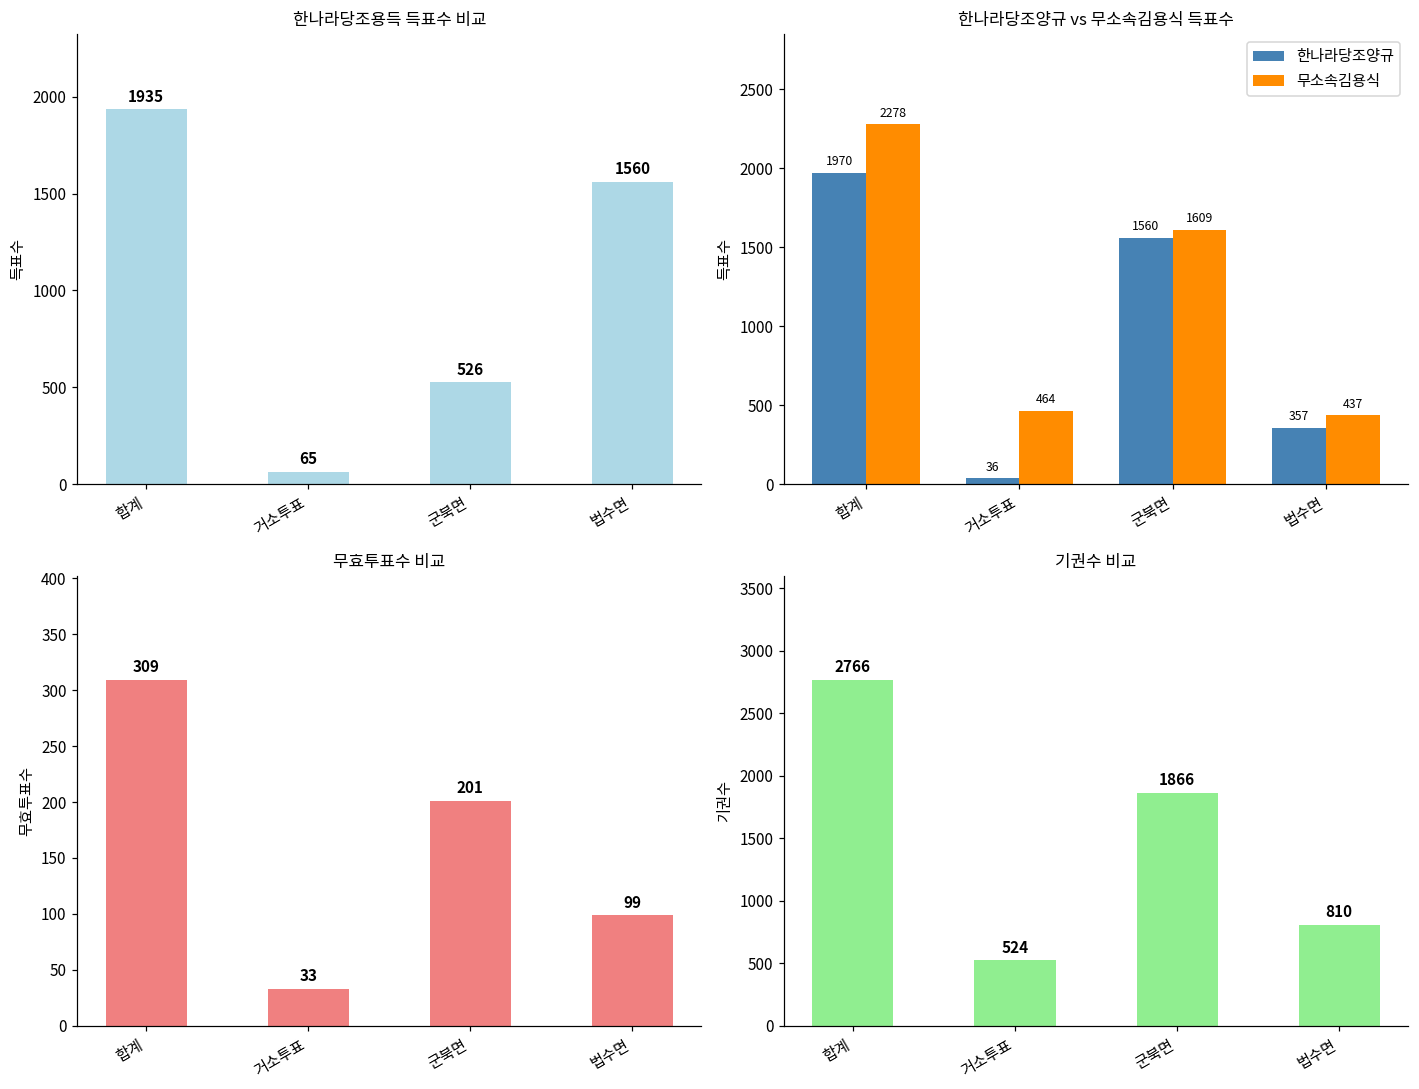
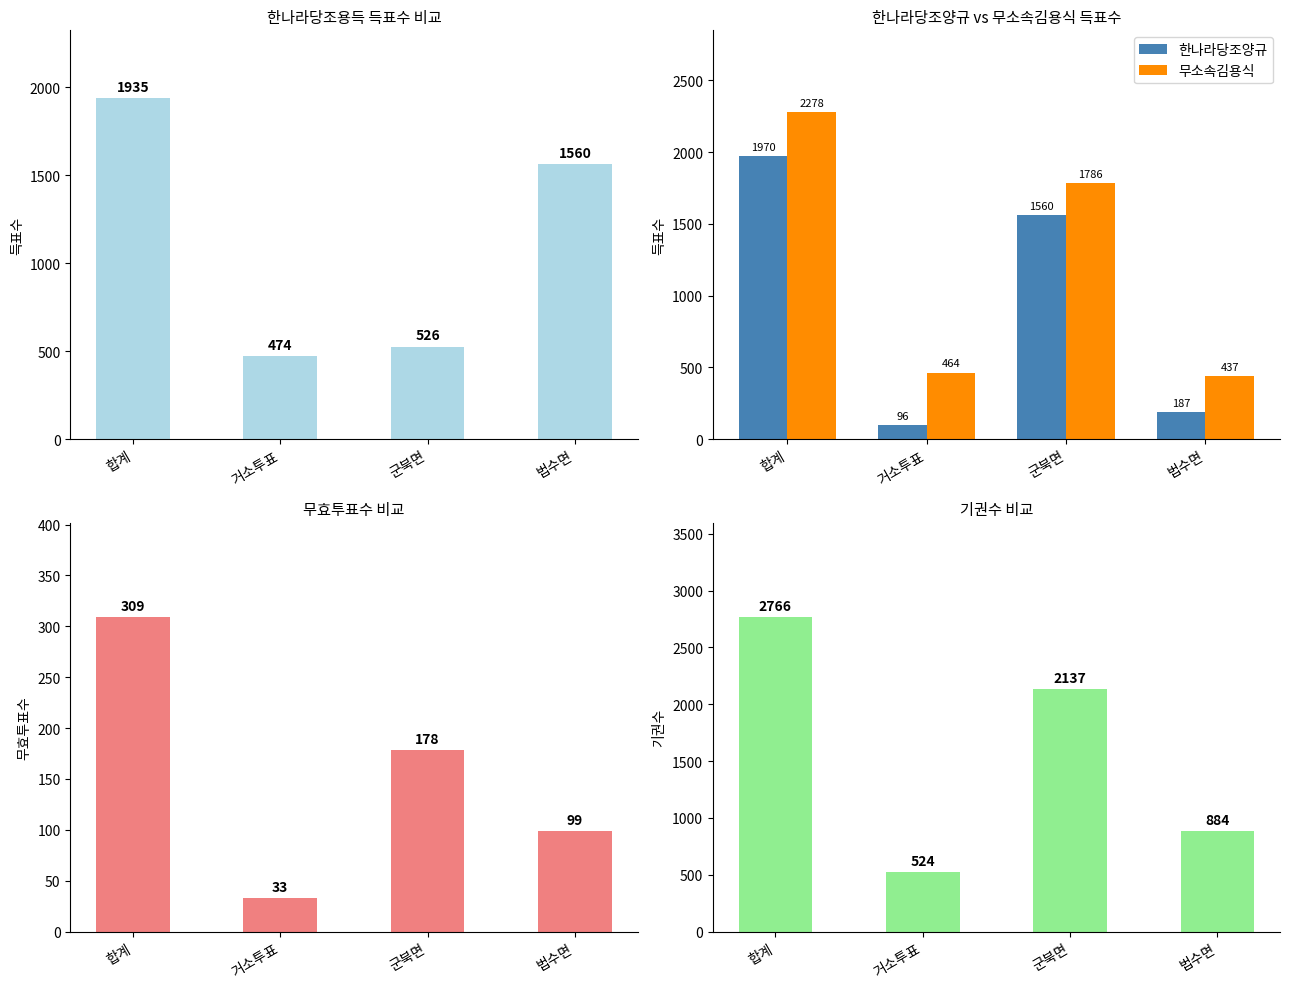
  {
    "한나라당조용득 득표수 비교": {
      "합계": 1935,
-     "거소투표": 65,
+     "거소투표": 474,
      "군북면": 526,
      "법수면": 1560
    },
    "한나라당조양규 vs 무소속김용식 득표수": {
      "한나라당조양규": {
        "합계": 1970,
-       "거소투표": 36,
+       "거소투표": 96,
        "군북면": 1560,
-       "법수면": 357
+       "법수면": 187
      },
      "무소속김용식": {
        "합계": 2278,
        "거소투표": 464,
-       "군북면": 1609,
+       "군북면": 1786,
        "법수면": 437
      }
    },
    "무효투표수 비교": {
      "합계": 309,
      "거소투표": 33,
-     "군북면": 201,
+     "군북면": 178,
      "법수면": 99
    },
    "기권수 비교": {
      "합계": 2766,
      "거소투표": 524,
-     "군북면": 1866,
-     "법수면": 810
+     "군북면": 2137,
+     "법수면": 884
    }
  }
